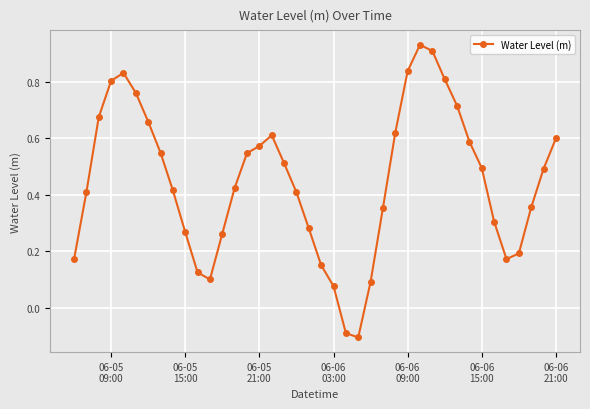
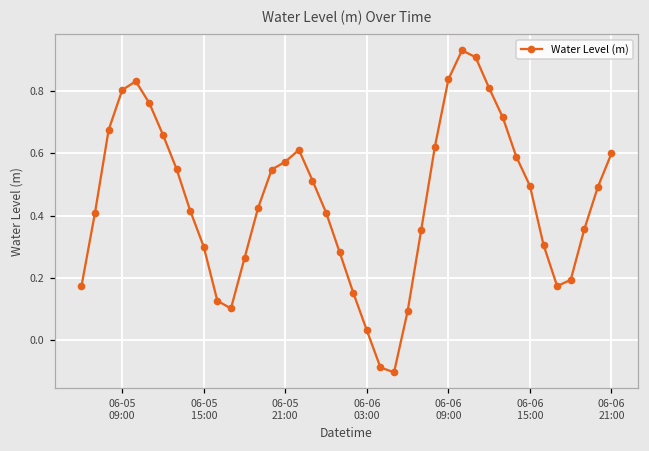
  {
    "06-05 09:00": 0.80,
-   "06-05 15:00": 0.27,
+   "06-05 15:00": 0.30,
    "06-05 21:00": 0.57,
-   "06-06 03:00": 0.08,
+   "06-06 03:00": 0.03,
    "06-06 09:00": 0.84,
    "06-06 15:00": 0.50,
    "06-06 21:00": 0.60
  }
